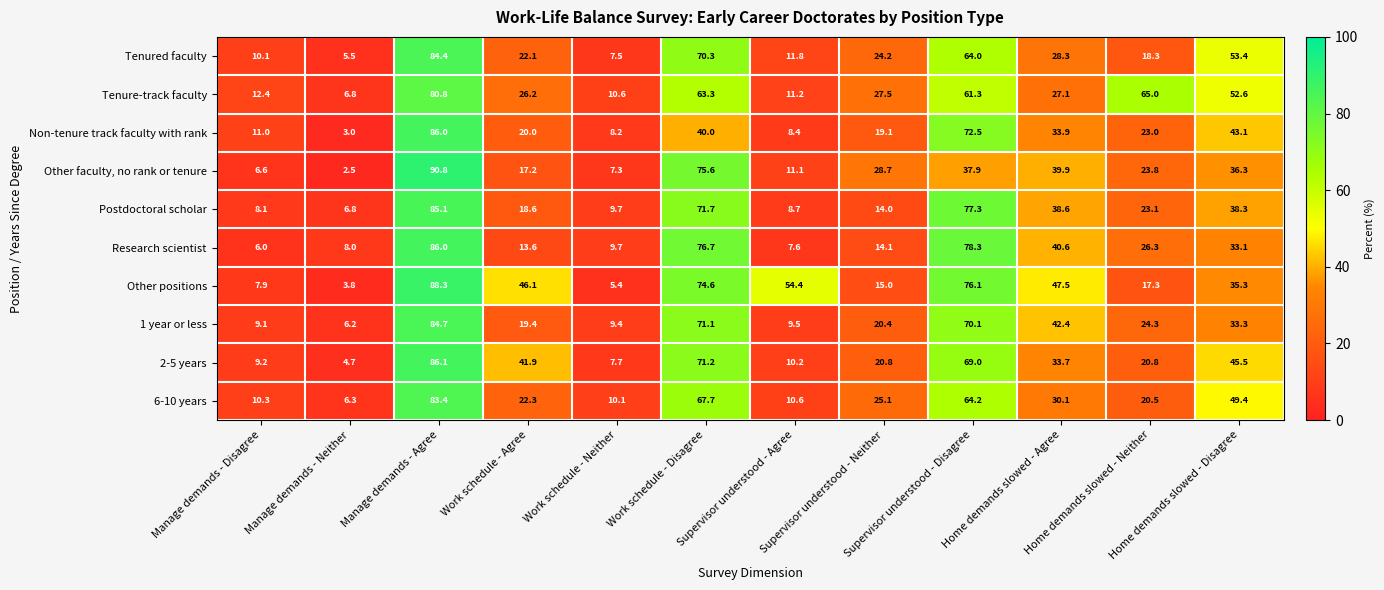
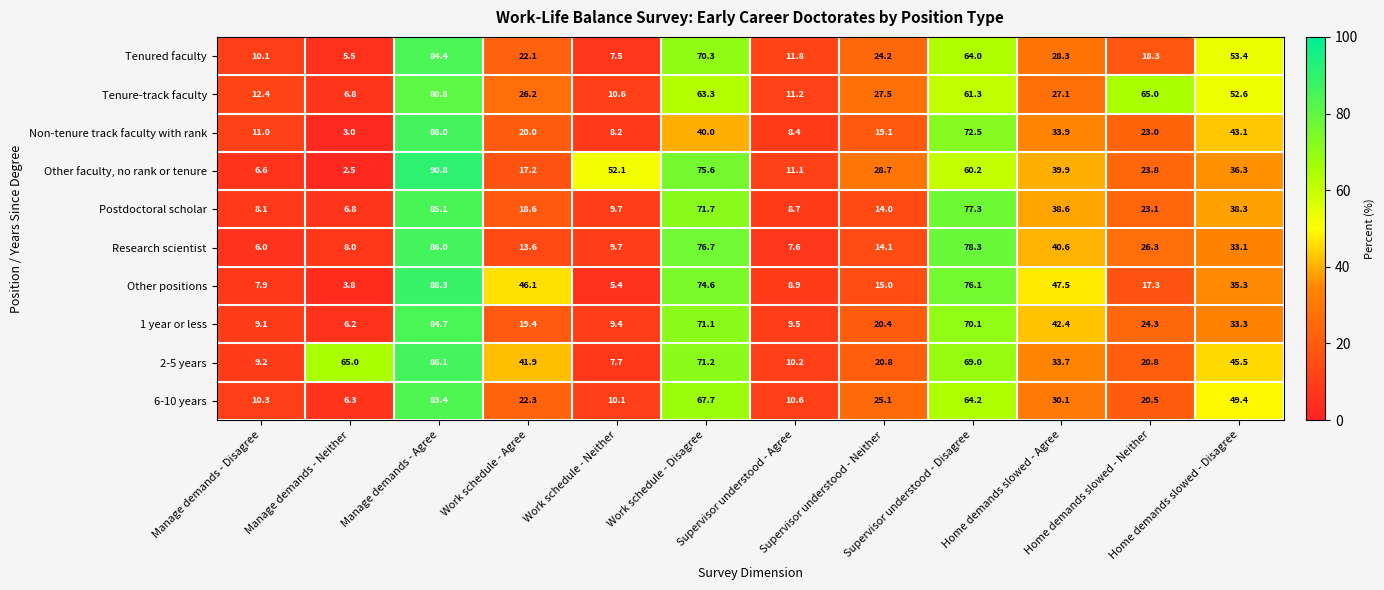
  {
    "Tenured faculty": {
      "Manage demands - Disagree": 10.1,
      "Manage demands - Neither": 5.5,
      "Manage demands - Agree": 84.4,
      "Work schedule - Agree": 22.1,
      "Work schedule - Neither": 7.5,
      "Work schedule - Disagree": 70.3,
      "Supervisor understood - Agree": 11.8,
      "Supervisor understood - Neither": 24.2,
      "Supervisor understood - Disagree": 64.0,
      "Home demands slowed - Agree": 28.3,
      "Home demands slowed - Neither": 18.3,
      "Home demands slowed - Disagree": 53.4
    },
    "Tenure-track faculty": {
      "Manage demands - Disagree": 12.4,
      "Manage demands - Neither": 6.8,
      "Manage demands - Agree": 80.8,
      "Work schedule - Agree": 26.2,
      "Work schedule - Neither": 10.6,
      "Work schedule - Disagree": 63.3,
      "Supervisor understood - Agree": 11.2,
      "Supervisor understood - Neither": 27.5,
      "Supervisor understood - Disagree": 61.3,
      "Home demands slowed - Agree": 27.1,
      "Home demands slowed - Neither": 65.0,
      "Home demands slowed - Disagree": 52.6
    },
    "Non-tenure track faculty with rank": {
      "Manage demands - Disagree": 11.0,
      "Manage demands - Neither": 3.0,
      "Manage demands - Agree": 86.0,
      "Work schedule - Agree": 20.0,
      "Work schedule - Neither": 8.2,
      "Work schedule - Disagree": 40.0,
      "Supervisor understood - Agree": 8.4,
      "Supervisor understood - Neither": 19.1,
      "Supervisor understood - Disagree": 72.5,
      "Home demands slowed - Agree": 33.9,
      "Home demands slowed - Neither": 23.0,
      "Home demands slowed - Disagree": 43.1
    },
    "Other faculty, no rank or tenure": {
      "Manage demands - Disagree": 6.6,
      "Manage demands - Neither": 2.5,
      "Manage demands - Agree": 90.8,
      "Work schedule - Agree": 17.2,
-     "Work schedule - Neither": 7.3,
+     "Work schedule - Neither": 52.1,
      "Work schedule - Disagree": 75.6,
      "Supervisor understood - Agree": 11.1,
      "Supervisor understood - Neither": 28.7,
-     "Supervisor understood - Disagree": 37.9,
+     "Supervisor understood - Disagree": 60.2,
      "Home demands slowed - Agree": 39.9,
      "Home demands slowed - Neither": 23.8,
      "Home demands slowed - Disagree": 36.3
    },
    "Postdoctoral scholar": {
      "Manage demands - Disagree": 8.1,
      "Manage demands - Neither": 6.8,
      "Manage demands - Agree": 85.1,
      "Work schedule - Agree": 18.6,
      "Work schedule - Neither": 9.7,
      "Work schedule - Disagree": 71.7,
      "Supervisor understood - Agree": 8.7,
      "Supervisor understood - Neither": 14.0,
      "Supervisor understood - Disagree": 77.3,
      "Home demands slowed - Agree": 38.6,
      "Home demands slowed - Neither": 23.1,
      "Home demands slowed - Disagree": 38.3
    },
    "Research scientist": {
      "Manage demands - Disagree": 6.0,
      "Manage demands - Neither": 8.0,
      "Manage demands - Agree": 86.0,
      "Work schedule - Agree": 13.6,
      "Work schedule - Neither": 9.7,
      "Work schedule - Disagree": 76.7,
      "Supervisor understood - Agree": 7.6,
      "Supervisor understood - Neither": 14.1,
      "Supervisor understood - Disagree": 78.3,
      "Home demands slowed - Agree": 40.6,
      "Home demands slowed - Neither": 26.3,
      "Home demands slowed - Disagree": 33.1
    },
    "Other positions": {
      "Manage demands - Disagree": 7.9,
      "Manage demands - Neither": 3.8,
      "Manage demands - Agree": 88.3,
      "Work schedule - Agree": 46.1,
      "Work schedule - Neither": 5.4,
      "Work schedule - Disagree": 74.6,
-     "Supervisor understood - Agree": 54.4,
+     "Supervisor understood - Agree": 8.9,
      "Supervisor understood - Neither": 15.0,
      "Supervisor understood - Disagree": 76.1,
      "Home demands slowed - Agree": 47.5,
      "Home demands slowed - Neither": 17.3,
      "Home demands slowed - Disagree": 35.3
    },
    "1 year or less": {
      "Manage demands - Disagree": 9.1,
      "Manage demands - Neither": 6.2,
      "Manage demands - Agree": 84.7,
      "Work schedule - Agree": 19.4,
      "Work schedule - Neither": 9.4,
      "Work schedule - Disagree": 71.1,
      "Supervisor understood - Agree": 9.5,
      "Supervisor understood - Neither": 20.4,
      "Supervisor understood - Disagree": 70.1,
      "Home demands slowed - Agree": 42.4,
      "Home demands slowed - Neither": 24.3,
      "Home demands slowed - Disagree": 33.3
    },
    "2-5 years": {
      "Manage demands - Disagree": 9.2,
-     "Manage demands - Neither": 4.7,
+     "Manage demands - Neither": 65.0,
      "Manage demands - Agree": 86.1,
      "Work schedule - Agree": 41.9,
      "Work schedule - Neither": 7.7,
      "Work schedule - Disagree": 71.2,
      "Supervisor understood - Agree": 10.2,
      "Supervisor understood - Neither": 20.8,
      "Supervisor understood - Disagree": 69.0,
      "Home demands slowed - Agree": 33.7,
      "Home demands slowed - Neither": 20.8,
      "Home demands slowed - Disagree": 45.5
    },
    "6-10 years": {
      "Manage demands - Disagree": 10.3,
      "Manage demands - Neither": 6.3,
      "Manage demands - Agree": 83.4,
      "Work schedule - Agree": 22.3,
      "Work schedule - Neither": 10.1,
      "Work schedule - Disagree": 67.7,
      "Supervisor understood - Agree": 10.6,
      "Supervisor understood - Neither": 25.1,
      "Supervisor understood - Disagree": 64.2,
      "Home demands slowed - Agree": 30.1,
      "Home demands slowed - Neither": 20.5,
      "Home demands slowed - Disagree": 49.4
    }
  }
